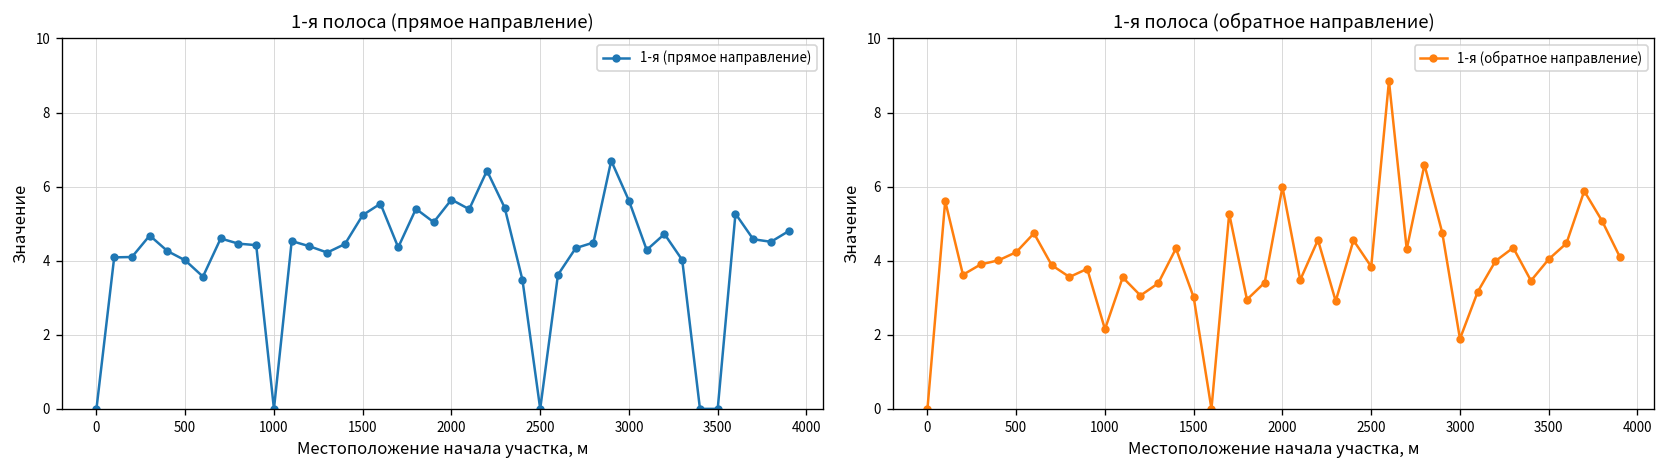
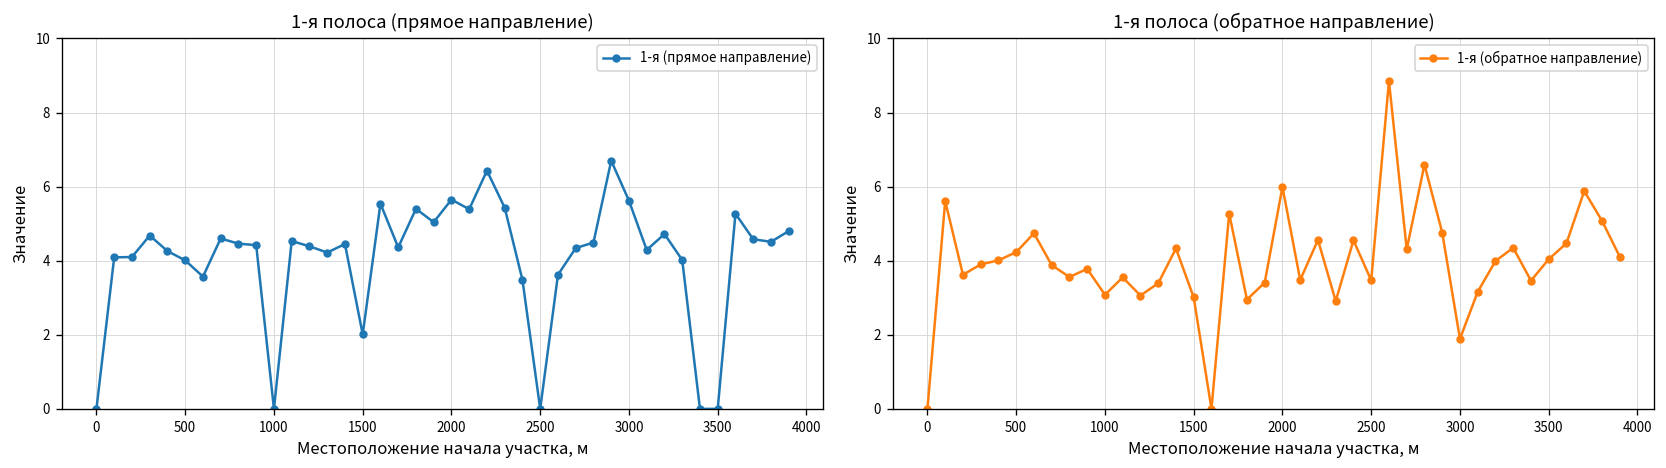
  {
    "1-я полоса (прямое направление)": {
      "0": 0.0,
      "500": 4.0,
      "1000": 0.0,
-     "1500": 5.2,
+     "1500": 2.0,
      "2000": 5.7,
      "2500": 0.0,
      "3000": 5.6,
      "3500": 0.0
    },
    "1-я полоса (обратное направление)": {
      "0": 0.0,
      "500": 4.2,
-     "1000": 2.2,
+     "1000": 3.1,
      "1500": 3.0,
      "2000": 6.0,
-     "2500": 3.8,
+     "2500": 3.5,
      "3000": 1.9,
      "3500": 4.0
    }
  }
